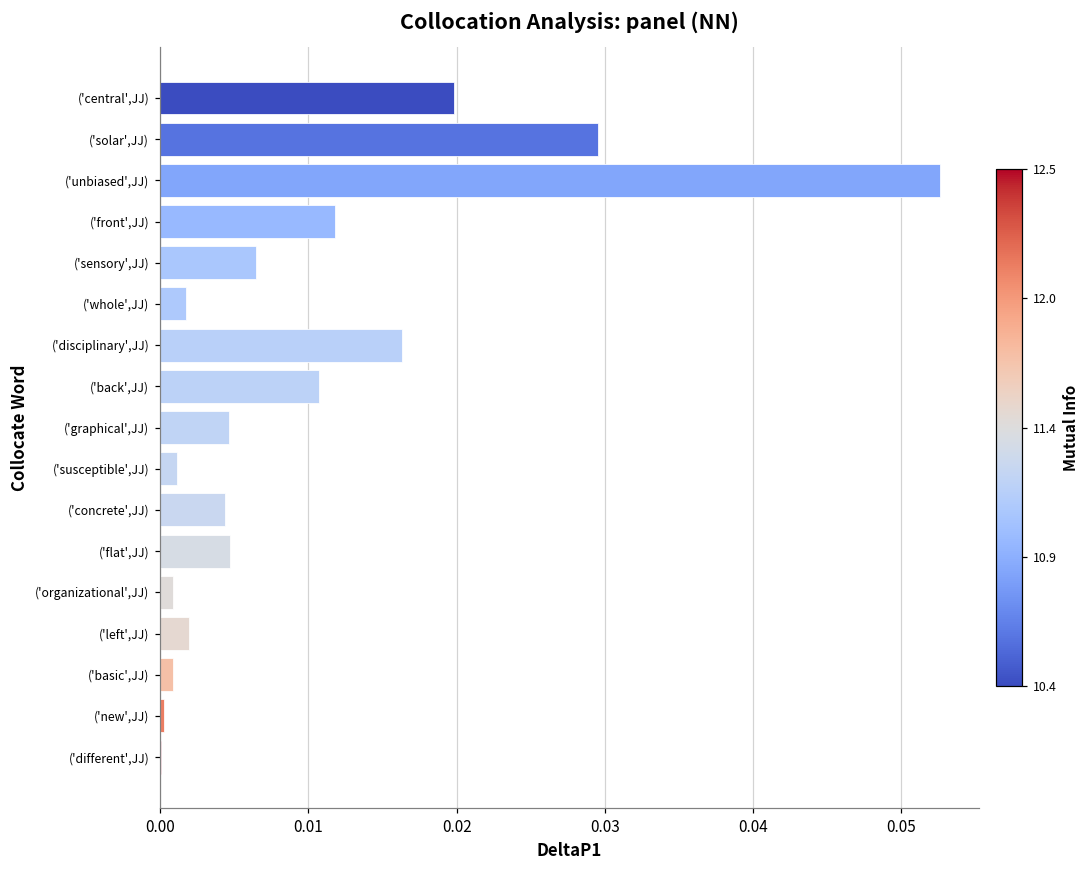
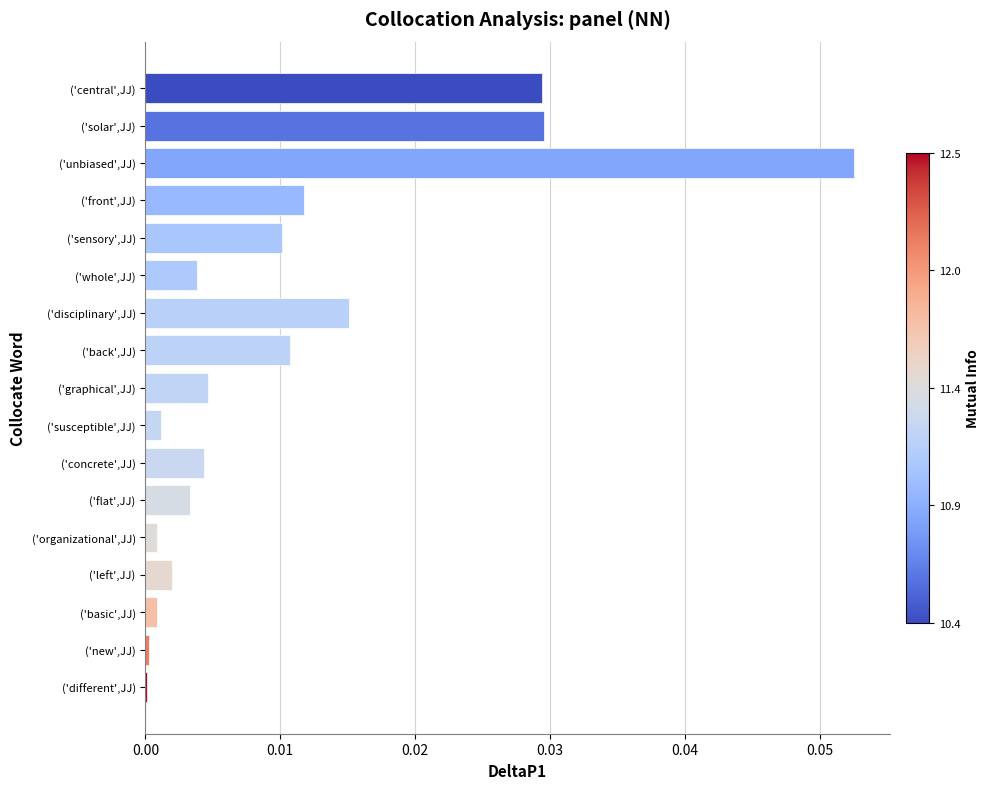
  {
-   "('central',JJ)": 0.0198,
+   "('central',JJ)": 0.0294,
    "('solar',JJ)": 0.0295,
    "('unbiased',JJ)": 0.0526,
    "('front',JJ)": 0.0118,
-   "('sensory',JJ)": 0.0065,
-   "('whole',JJ)": 0.0017,
-   "('disciplinary',JJ)": 0.0164,
+   "('sensory',JJ)": 0.0101,
+   "('whole',JJ)": 0.0038,
+   "('disciplinary',JJ)": 0.0151,
    "('back',JJ)": 0.0107,
    "('graphical',JJ)": 0.0047,
    "('susceptible',JJ)": 0.0012,
    "('concrete',JJ)": 0.0044,
-   "('flat',JJ)": 0.0047,
+   "('flat',JJ)": 0.0033,
    "('organizational',JJ)": 0.0009,
    "('left',JJ)": 0.0020,
    "('basic',JJ)": 0.0009,
    "('new',JJ)": 0.0003
  }
